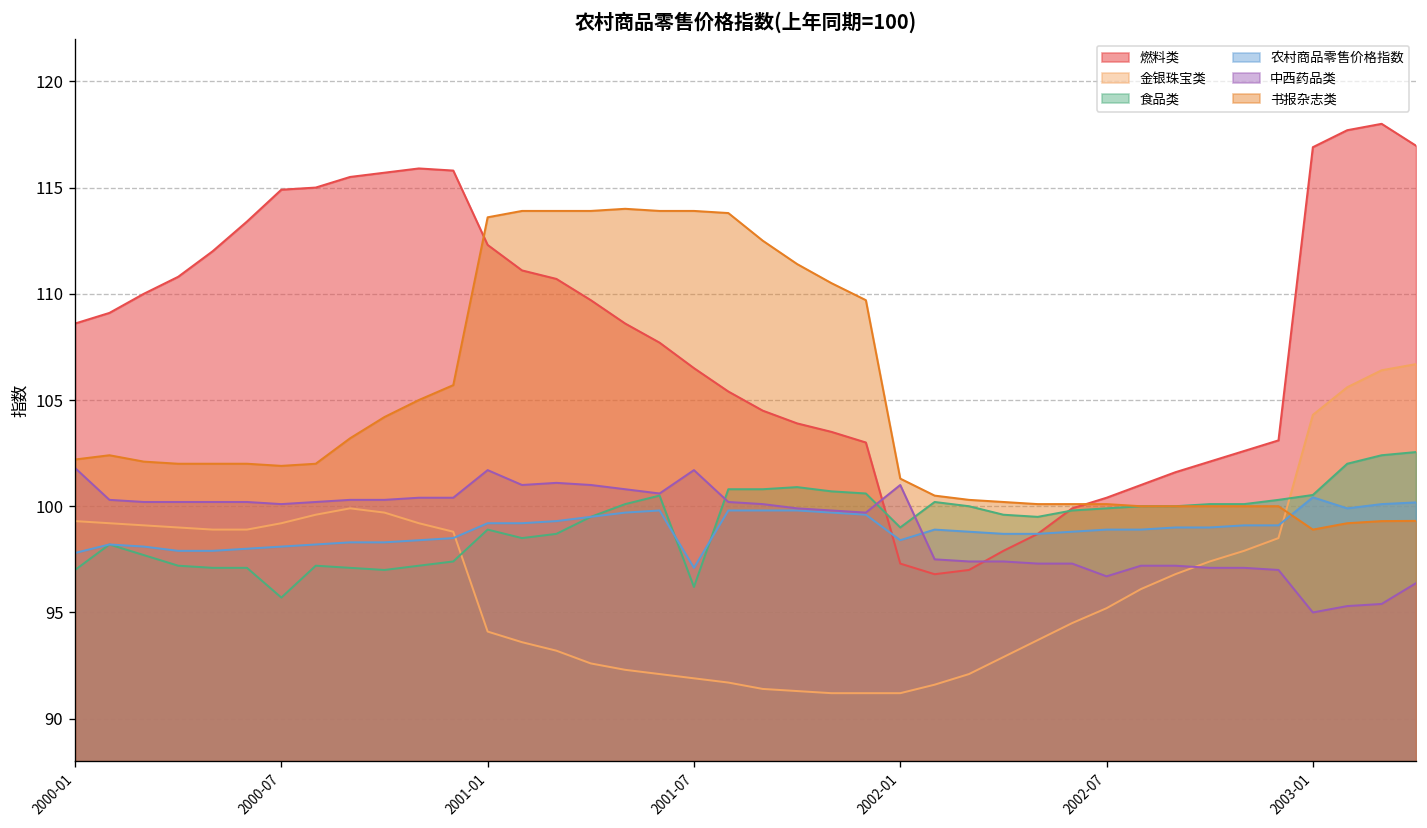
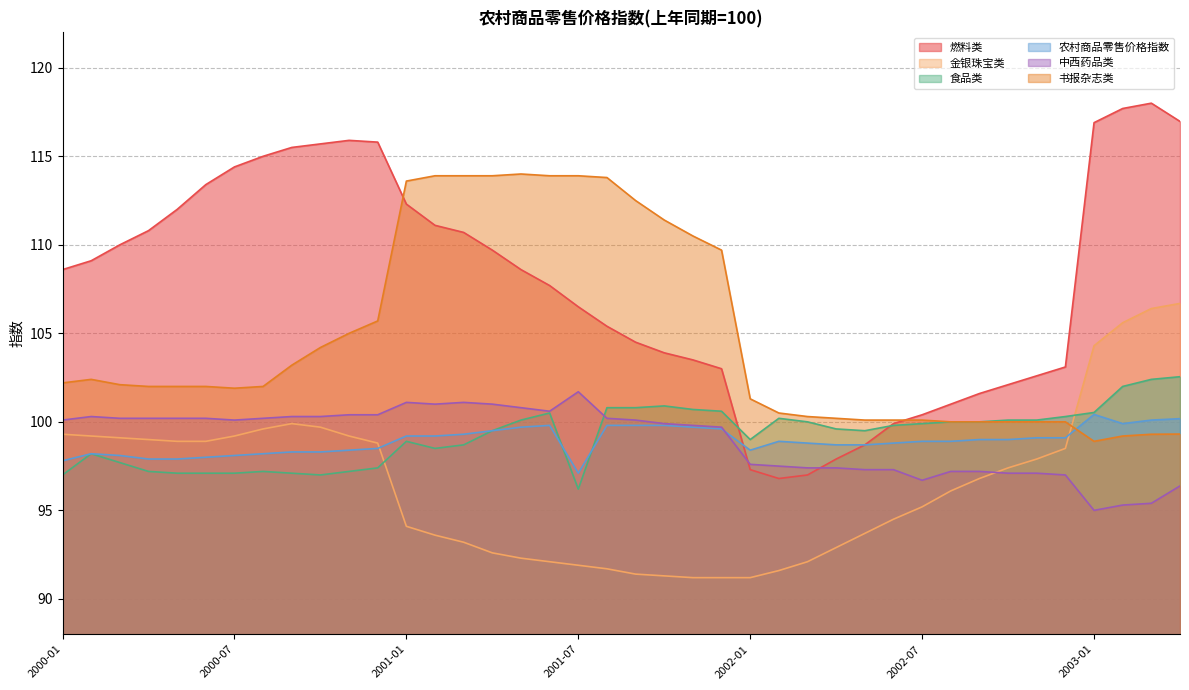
  {
    "燃料类": {
      "2000-01": 108.6,
-     "2000-07": 114.9,
+     "2000-07": 114.4,
      "2001-01": 112.3,
      "2001-07": 106.5,
      "2002-01": 97.3,
      "2002-07": 100.4,
      "2003-01": 116.9
    },
    "食品类": {
      "2000-01": 97.0,
-     "2000-07": 95.7,
+     "2000-07": 97.1,
      "2001-01": 98.9,
      "2001-07": 96.2,
      "2002-01": 99.0,
      "2002-07": 99.9
    },
    "农村商品零售价格指数": {
      "2000-01": 97.8,
      "2000-07": 98.1,
      "2001-01": 99.2,
      "2001-07": 97.1,
      "2002-01": 98.4,
      "2002-07": 98.9
    },
    "中西药品类": {
-     "2000-01": 101.8,
+     "2000-01": 100.1,
      "2000-07": 100.1,
-     "2001-01": 101.7,
+     "2001-01": 101.1,
      "2001-07": 101.7,
-     "2002-01": 101.0,
+     "2002-01": 97.6,
      "2002-07": 96.7,
      "2003-01": 95.0
    }
  }
